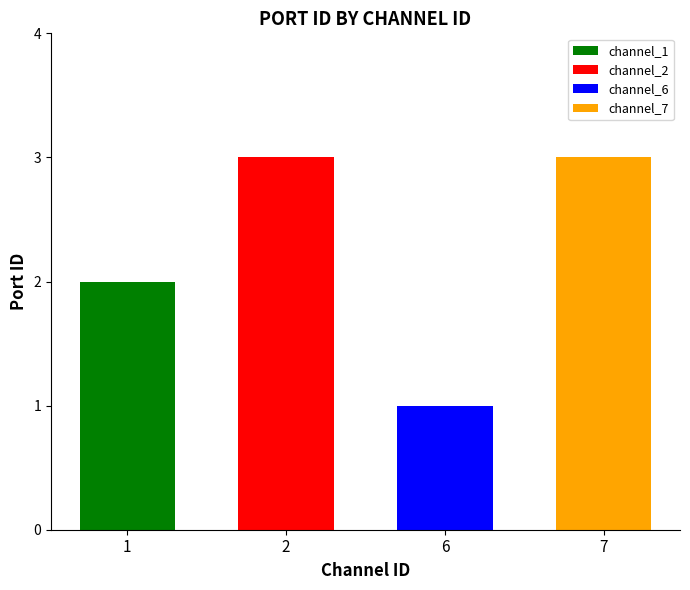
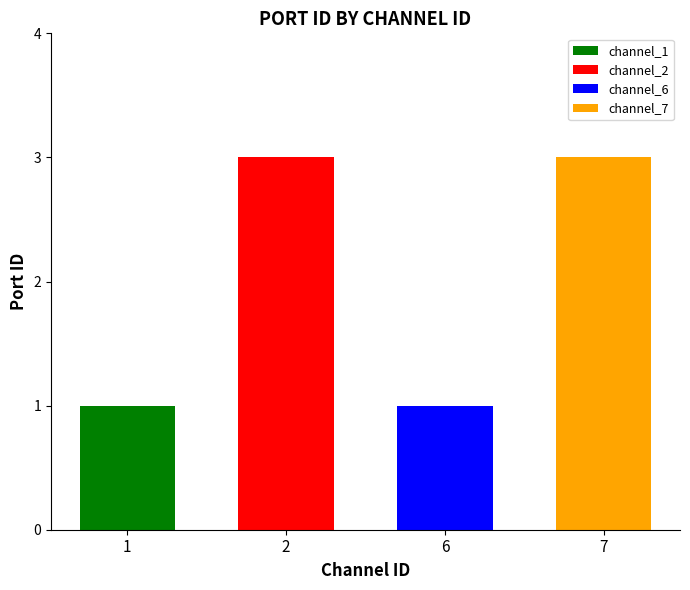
  {
-   "1": 2,
+   "1": 1,
    "2": 3,
    "6": 1,
    "7": 3
  }
